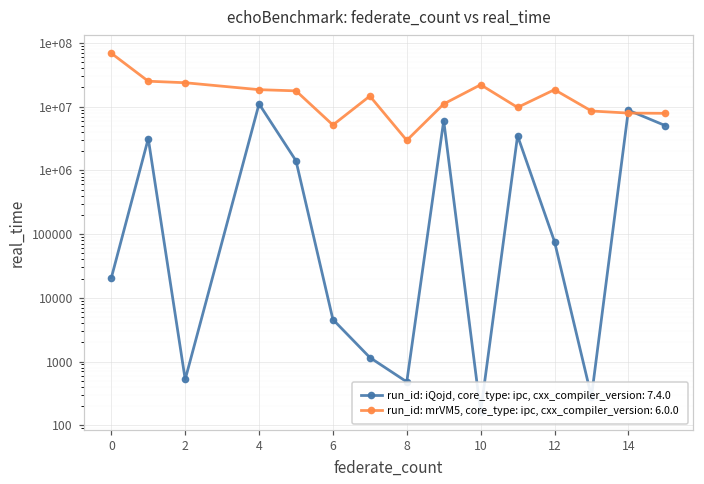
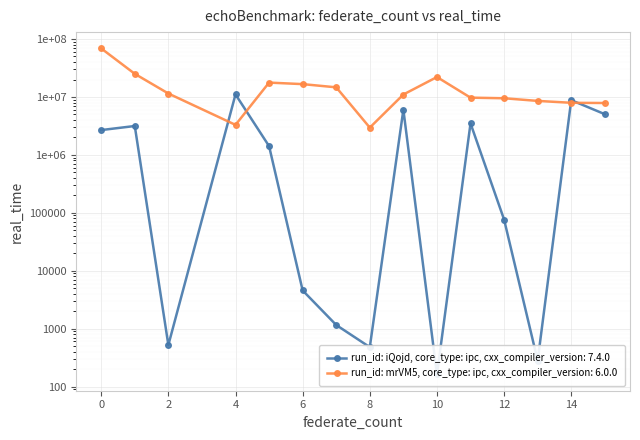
  {
    "run_id: iQojd, core_type: ipc, cxx_compiler_version: 7.4.0": {
-     "0": 21000,
+     "0": 3000000,
      "2": 500,
      "4": 11000000,
      "6": 5000,
      "12": 80000,
      "14": 9000000
    },
    "run_id: mrVM5, core_type: ipc, cxx_compiler_version: 6.0.0": {
      "0": 70000000,
-     "2": 24000000,
-     "4": 18000000,
-     "6": 5000000,
+     "2": 11000000,
+     "4": 3000000,
+     "6": 17000000,
      "8": 3000000,
      "10": 22000000,
-     "12": 18000000,
+     "12": 9000000,
      "14": 8000000
    }
  }
